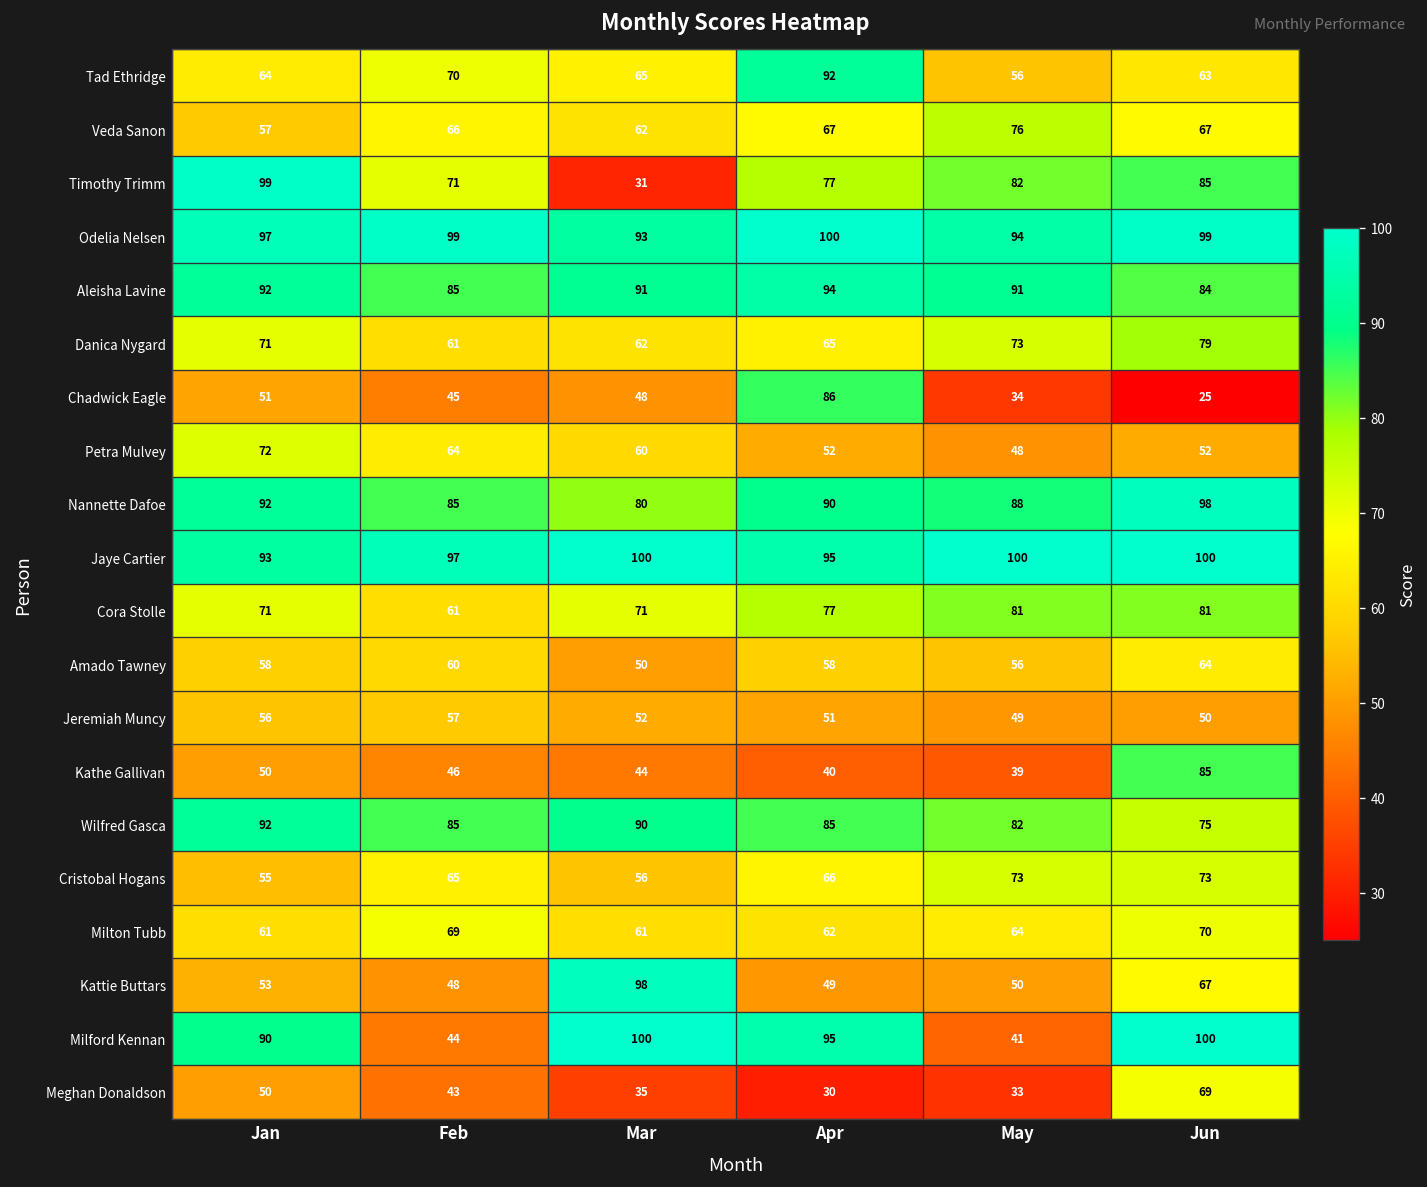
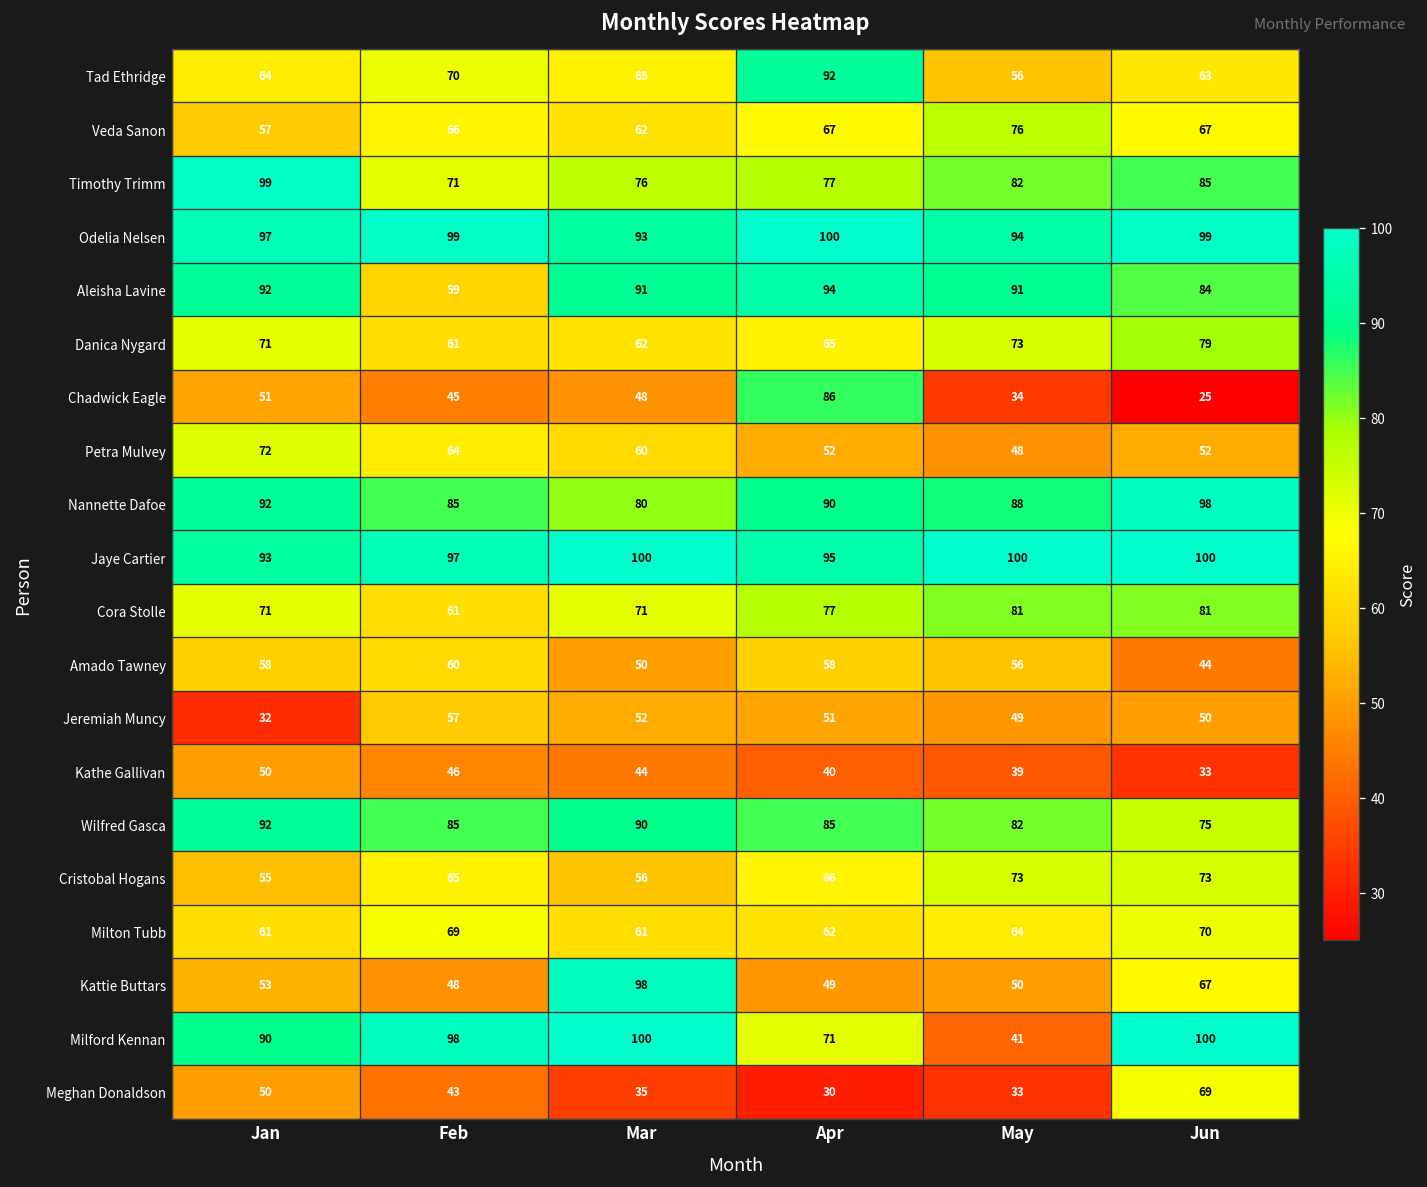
  {
    "Tad Ethridge": {
      "Jan": 64,
      "Feb": 70,
      "Mar": 65,
      "Apr": 92,
      "May": 56,
      "Jun": 63
    },
    "Veda Sanon": {
      "Jan": 57,
      "Feb": 66,
      "Mar": 62,
      "Apr": 67,
      "May": 76,
      "Jun": 67
    },
    "Timothy Trimm": {
      "Jan": 99,
      "Feb": 71,
-     "Mar": 31,
+     "Mar": 76,
      "Apr": 77,
      "May": 82,
      "Jun": 85
    },
    "Odelia Nelsen": {
      "Jan": 97,
      "Feb": 99,
      "Mar": 93,
      "Apr": 100,
      "May": 94,
      "Jun": 99
    },
    "Aleisha Lavine": {
      "Jan": 92,
-     "Feb": 85,
+     "Feb": 59,
      "Mar": 91,
      "Apr": 94,
      "May": 91,
      "Jun": 84
    },
    "Danica Nygard": {
      "Jan": 71,
      "Feb": 61,
      "Mar": 62,
      "Apr": 65,
      "May": 73,
      "Jun": 79
    },
    "Chadwick Eagle": {
      "Jan": 51,
      "Feb": 45,
      "Mar": 48,
      "Apr": 86,
      "May": 34,
      "Jun": 25
    },
    "Petra Mulvey": {
      "Jan": 72,
      "Feb": 64,
      "Mar": 60,
      "Apr": 52,
      "May": 48,
      "Jun": 52
    },
    "Nannette Dafoe": {
      "Jan": 92,
      "Feb": 85,
      "Mar": 80,
      "Apr": 90,
      "May": 88,
      "Jun": 98
    },
    "Jaye Cartier": {
      "Jan": 93,
      "Feb": 97,
      "Mar": 100,
      "Apr": 95,
      "May": 100,
      "Jun": 100
    },
    "Cora Stolle": {
      "Jan": 71,
      "Feb": 61,
      "Mar": 71,
      "Apr": 77,
      "May": 81,
      "Jun": 81
    },
    "Amado Tawney": {
      "Jan": 58,
      "Feb": 60,
      "Mar": 50,
      "Apr": 58,
      "May": 56,
-     "Jun": 64
+     "Jun": 44
    },
    "Jeremiah Muncy": {
-     "Jan": 56,
+     "Jan": 32,
      "Feb": 57,
      "Mar": 52,
      "Apr": 51,
      "May": 49,
      "Jun": 50
    },
    "Kathe Gallivan": {
      "Jan": 50,
      "Feb": 46,
      "Mar": 44,
      "Apr": 40,
      "May": 39,
-     "Jun": 85
+     "Jun": 33
    },
    "Wilfred Gasca": {
      "Jan": 92,
      "Feb": 85,
      "Mar": 90,
      "Apr": 85,
      "May": 82,
      "Jun": 75
    },
    "Cristobal Hogans": {
      "Jan": 55,
      "Feb": 65,
      "Mar": 56,
      "Apr": 66,
      "May": 73,
      "Jun": 73
    },
    "Milton Tubb": {
      "Jan": 61,
      "Feb": 69,
      "Mar": 61,
      "Apr": 62,
      "May": 64,
      "Jun": 70
    },
    "Kattie Buttars": {
      "Jan": 53,
      "Feb": 48,
      "Mar": 98,
      "Apr": 49,
      "May": 50,
      "Jun": 67
    },
    "Milford Kennan": {
      "Jan": 90,
-     "Feb": 44,
+     "Feb": 98,
      "Mar": 100,
-     "Apr": 95,
+     "Apr": 71,
      "May": 41,
      "Jun": 100
    },
    "Meghan Donaldson": {
      "Jan": 50,
      "Feb": 43,
      "Mar": 35,
      "Apr": 30,
      "May": 33,
      "Jun": 69
    }
  }
